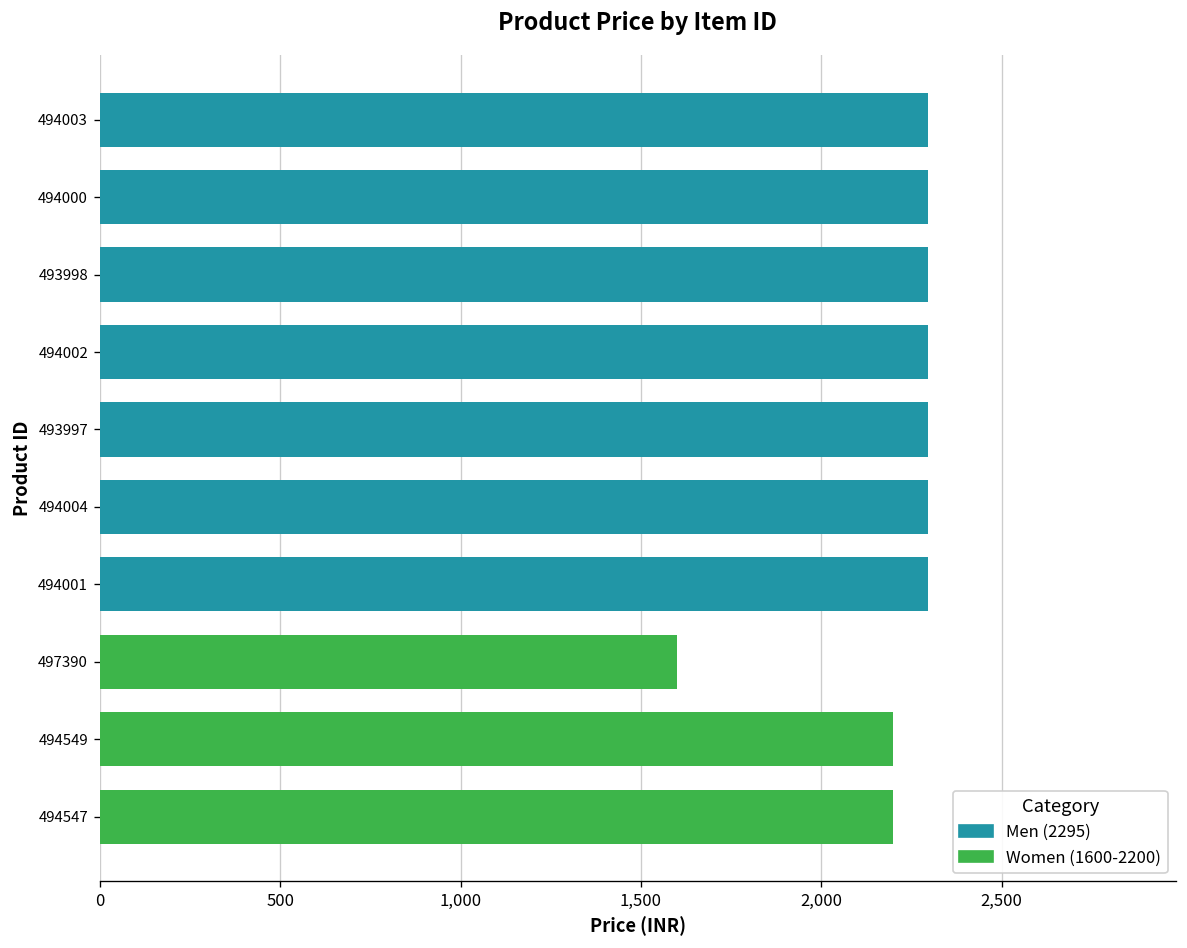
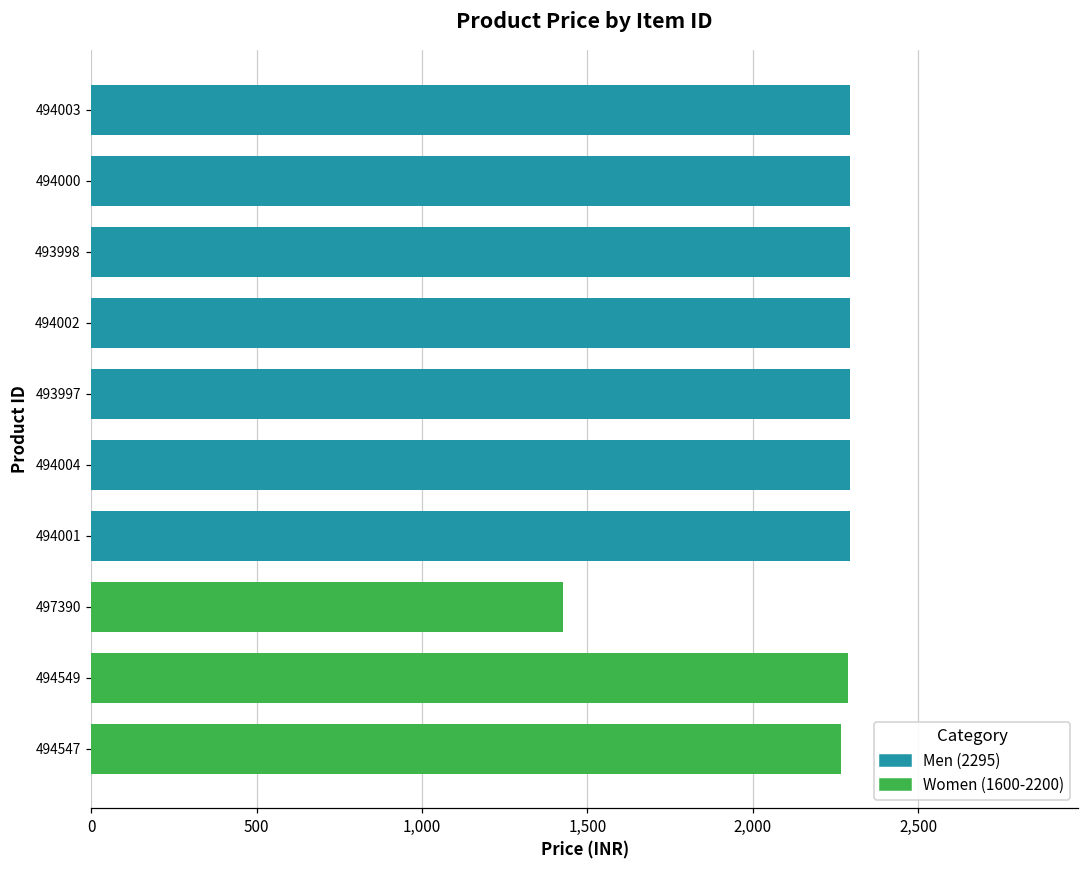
  {
    "494003": "2,300",
    "494000": "2,300",
    "493998": "2,300",
    "494002": "2,300",
    "493997": "2,300",
    "494004": "2,300",
    "494001": "2,300",
-   "497390": "1,600",
-   "494549": "2,200",
-   "494547": "2,200"
+   "497390": "1,430",
+   "494549": "2,290",
+   "494547": "2,270"
  }
